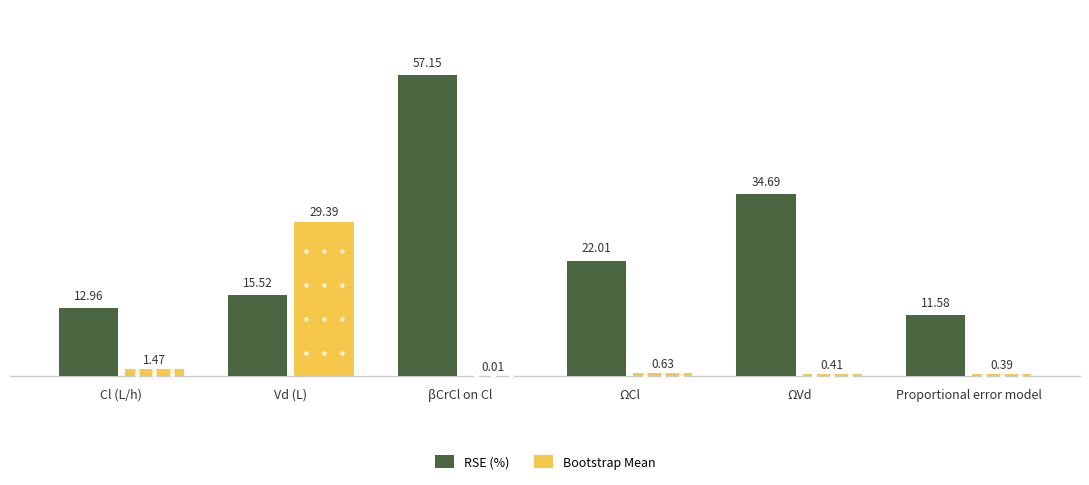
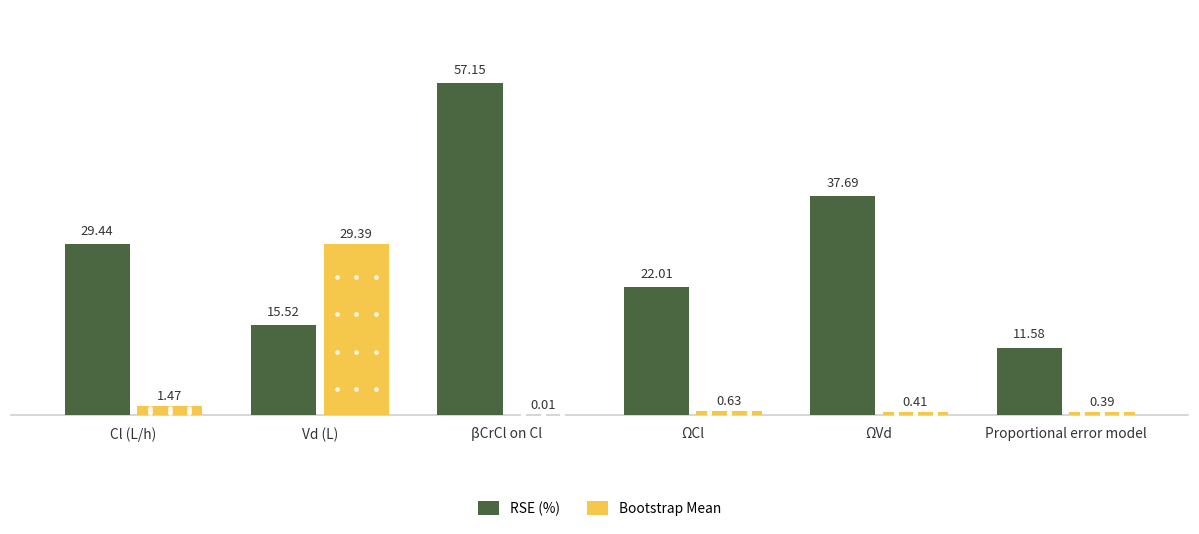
  {
    "RSE (%)": {
-     "Cl (L/h)": 12.96,
+     "Cl (L/h)": 29.44,
      "Vd (L)": 15.52,
      "βCrCl on Cl": 57.15,
      "ΩCl": 22.01,
-     "ΩVd": 34.69,
+     "ΩVd": 37.69,
      "Proportional error model": 11.58
    },
    "Bootstrap Mean": {
      "Cl (L/h)": 1.47,
      "Vd (L)": 29.39,
      "βCrCl on Cl": 0.01,
      "ΩCl": 0.63,
      "ΩVd": 0.41,
      "Proportional error model": 0.39
    }
  }
